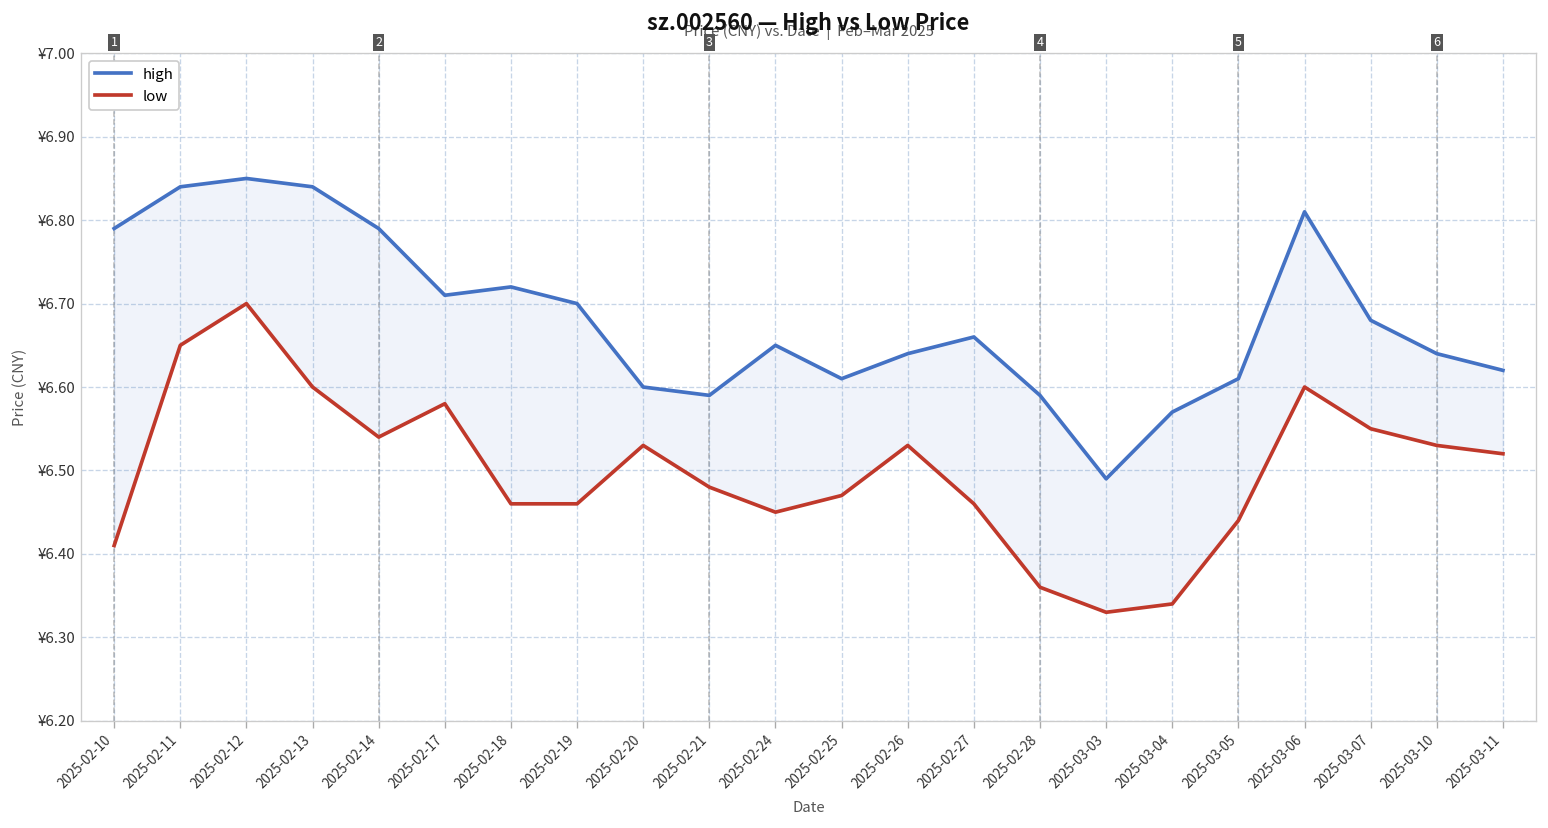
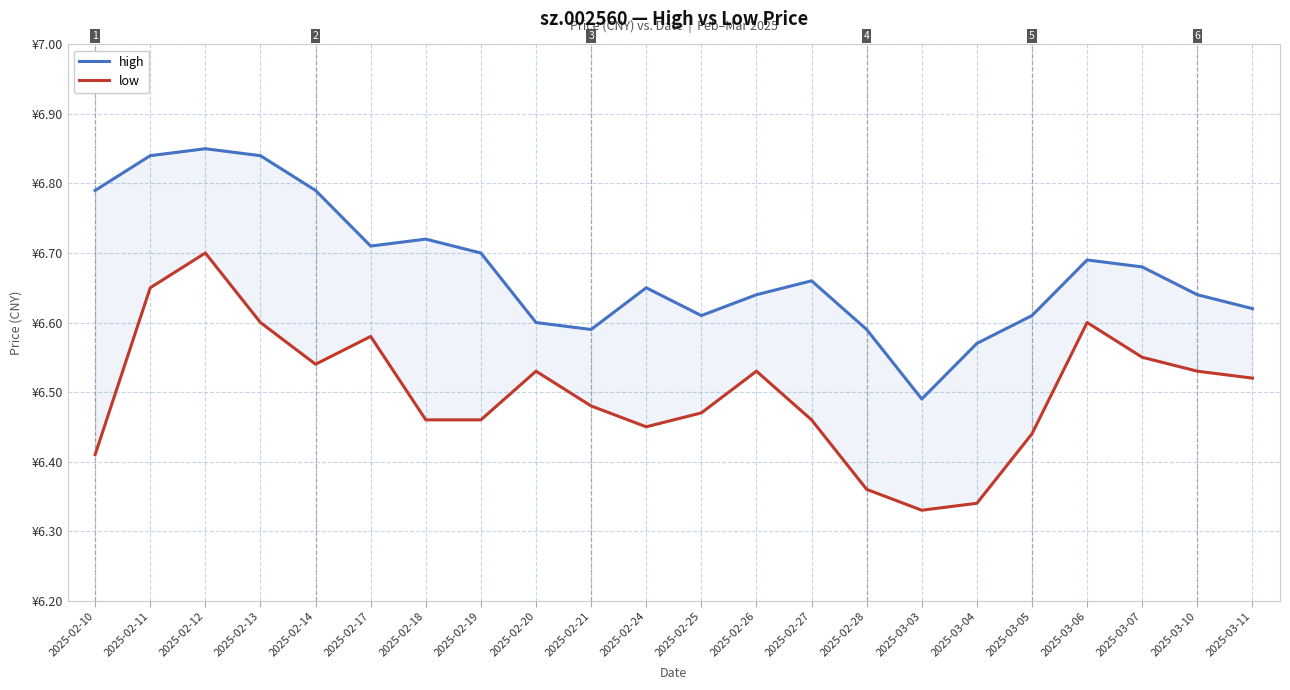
  {
    "high": {
      "2025-02-10": "¥6.79",
      "2025-02-11": "¥6.84",
      "2025-02-12": "¥6.85",
      "2025-02-13": "¥6.84",
      "2025-02-14": "¥6.79",
      "2025-02-17": "¥6.71",
      "2025-02-18": "¥6.72",
      "2025-02-19": "¥6.70",
      "2025-02-20": "¥6.60",
      "2025-02-21": "¥6.59",
      "2025-02-24": "¥6.65",
      "2025-02-25": "¥6.61",
      "2025-02-26": "¥6.64",
      "2025-02-27": "¥6.66",
      "2025-02-28": "¥6.59",
      "2025-03-03": "¥6.49",
      "2025-03-04": "¥6.57",
      "2025-03-05": "¥6.61",
-     "2025-03-06": "¥6.81",
+     "2025-03-06": "¥6.69",
      "2025-03-07": "¥6.68",
      "2025-03-10": "¥6.64",
      "2025-03-11": "¥6.62"
    },
    "low": {
      "2025-02-10": "¥6.41",
      "2025-02-11": "¥6.65",
      "2025-02-12": "¥6.70",
      "2025-02-13": "¥6.60",
      "2025-02-14": "¥6.54",
      "2025-02-17": "¥6.58",
      "2025-02-18": "¥6.46",
      "2025-02-19": "¥6.46",
      "2025-02-20": "¥6.53",
      "2025-02-21": "¥6.48",
      "2025-02-24": "¥6.45",
      "2025-02-25": "¥6.47",
      "2025-02-26": "¥6.53",
      "2025-02-27": "¥6.46",
      "2025-02-28": "¥6.36",
      "2025-03-03": "¥6.33",
      "2025-03-04": "¥6.34",
      "2025-03-05": "¥6.44",
      "2025-03-06": "¥6.60",
      "2025-03-07": "¥6.55",
      "2025-03-10": "¥6.53",
      "2025-03-11": "¥6.52"
    }
  }
